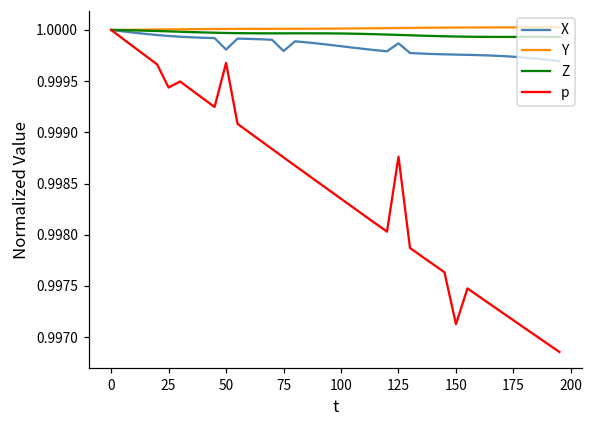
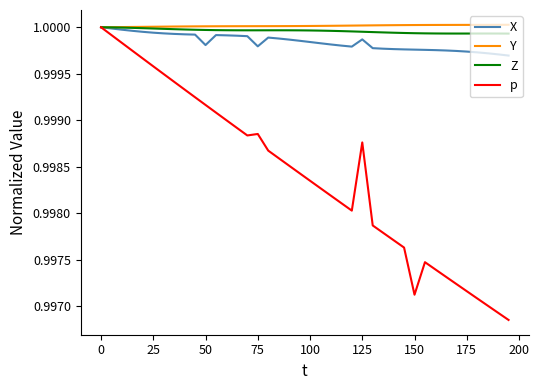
  {
    "X": {
      "25": 0.9999,
      "50": 0.9998,
      "75": 0.9998,
      "100": 0.9998,
      "125": 0.9999,
      "150": 0.9998,
      "175": 0.9997
    },
    "Y": {
      "50": 1.0000,
      "75": 1.0000,
      "100": 1.0000,
      "125": 1.0000,
      "150": 1.0000,
      "175": 1.0000
    },
    "Z": {
      "50": 1.0000,
      "75": 1.0000,
      "100": 1.0000,
      "125": 1.0000,
      "150": 0.9999,
      "175": 0.9999
    },
    "p": {
-     "25": 0.9994,
-     "50": 0.9997,
-     "75": 0.9988,
+     "25": 0.9996,
+     "50": 0.9992,
+     "75": 0.9989,
      "100": 0.9984,
      "125": 0.9988,
      "150": 0.9971,
      "175": 0.9972
    }
  }
